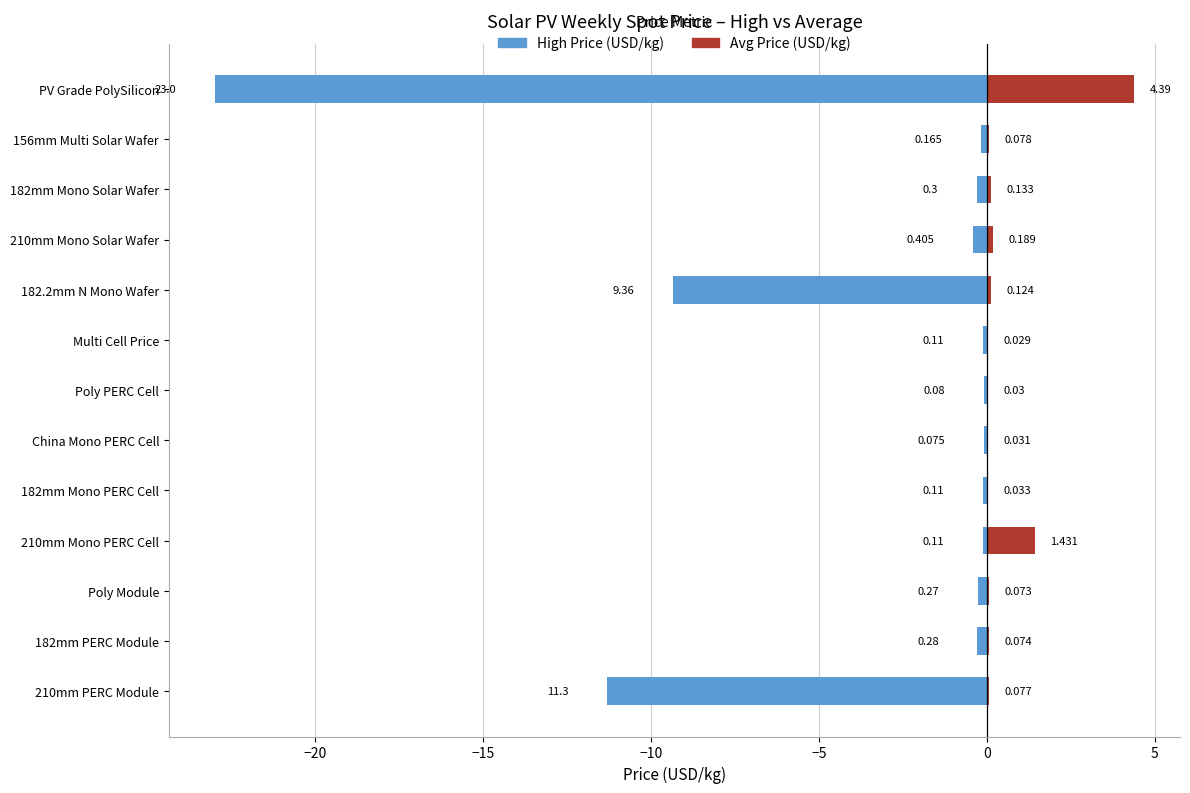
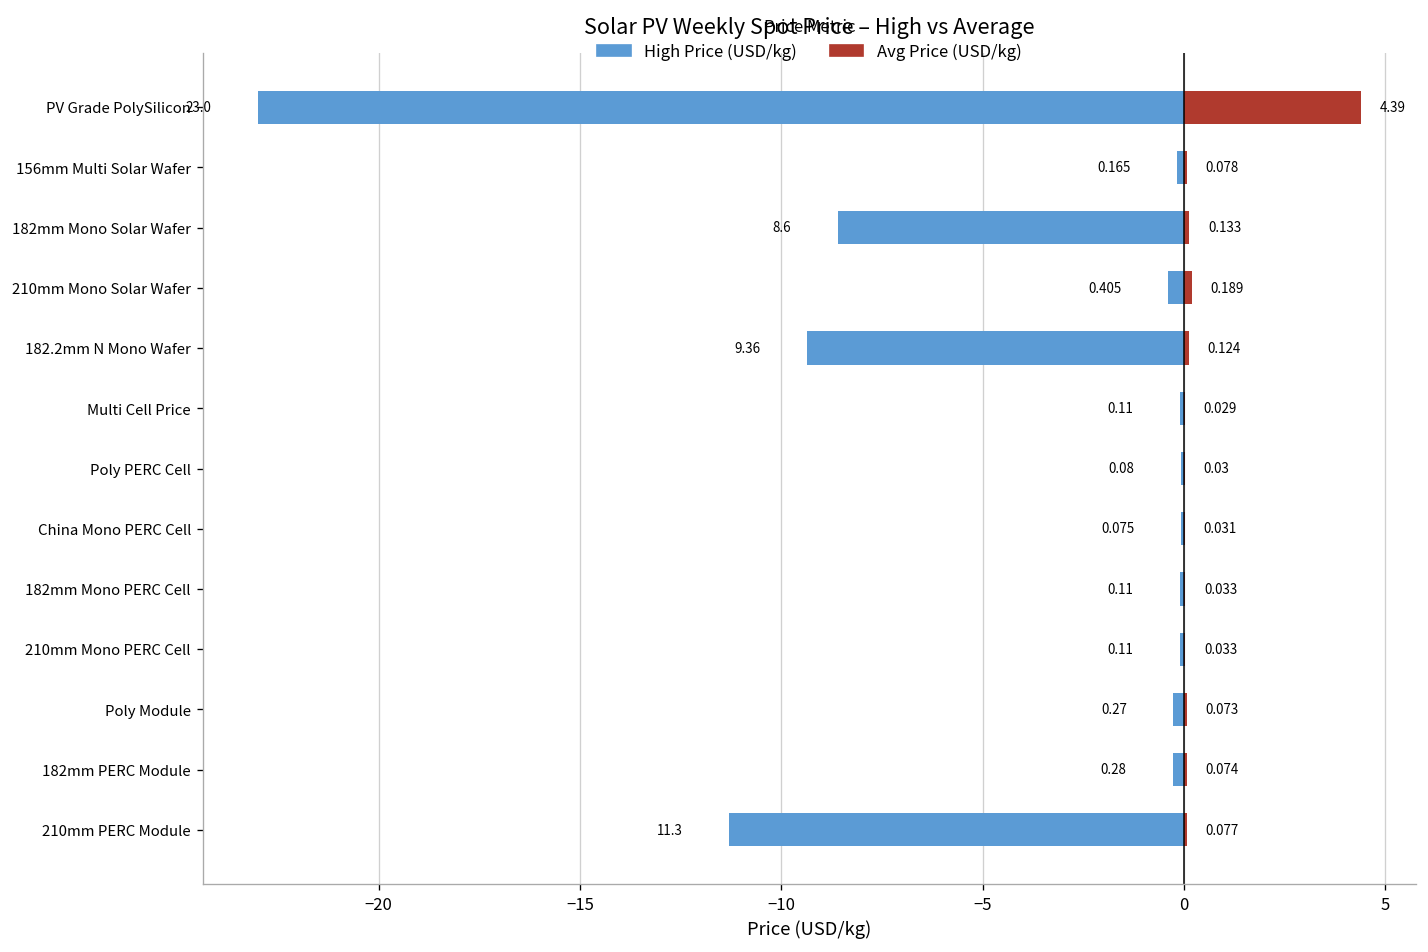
  {
    "High Price (USD/kg)": {
-     "182mm Mono Solar Wafer": 0.3
+     "182mm Mono Solar Wafer": 8.6
    },
    "Avg Price (USD/kg)": {
      "PV Grade PolySilicon": 4.39,
      "156mm Multi Solar Wafer": 0.078,
      "182mm Mono Solar Wafer": 0.133,
      "210mm Mono Solar Wafer": 0.189,
      "182.2mm N Mono Wafer": 0.124,
      "Multi Cell Price": 0.029,
      "Poly PERC Cell": 0.03,
      "China Mono PERC Cell": 0.031,
      "182mm Mono PERC Cell": 0.033,
-     "210mm Mono PERC Cell": 1.431,
+     "210mm Mono PERC Cell": 0.033,
      "Poly Module": 0.073,
      "182mm PERC Module": 0.074,
      "210mm PERC Module": 0.077
    }
  }
